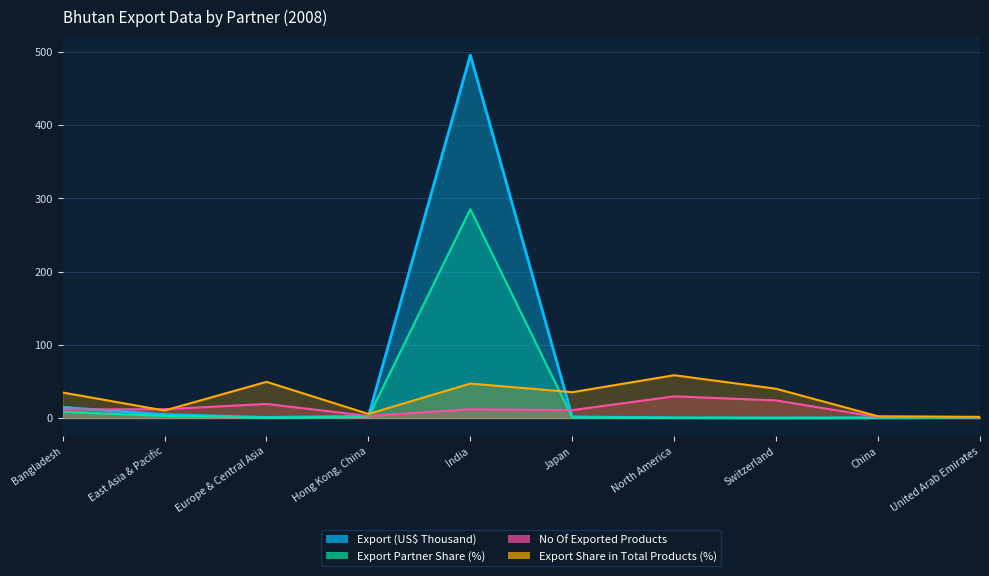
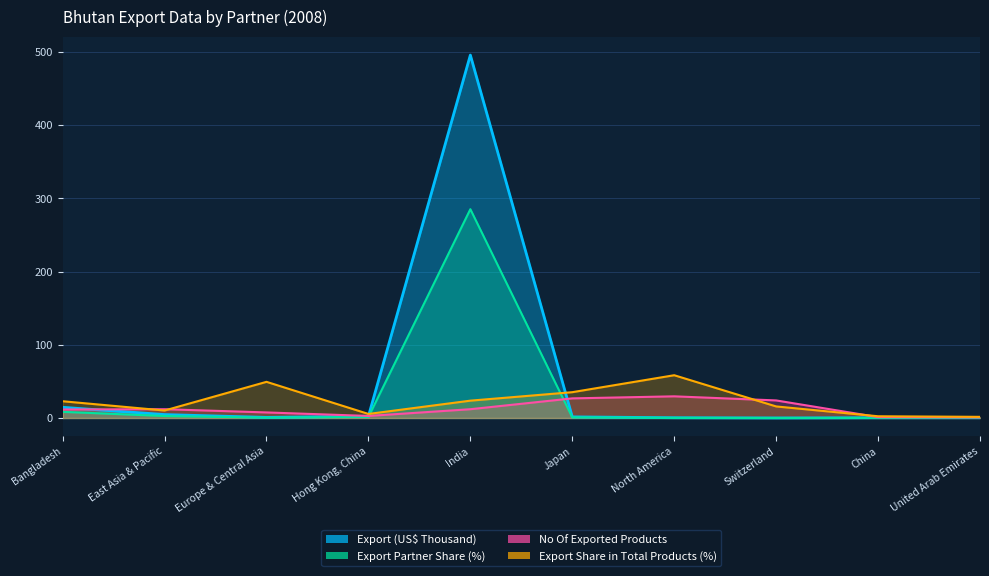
  {
    "No Of Exported Products": {
-     "Europe & Central Asia": 20,
+     "Europe & Central Asia": 10,
      "India": 10,
-     "Japan": 10,
+     "Japan": 30,
      "North America": 30,
      "Switzerland": 20
    },
    "Export Share in Total Products (%)": {
-     "Bangladesh": 30,
+     "Bangladesh": 20,
      "Europe & Central Asia": 50,
-     "India": 50,
+     "India": 20,
      "Japan": 40,
      "North America": 60,
-     "Switzerland": 40
+     "Switzerland": 20
    }
  }
